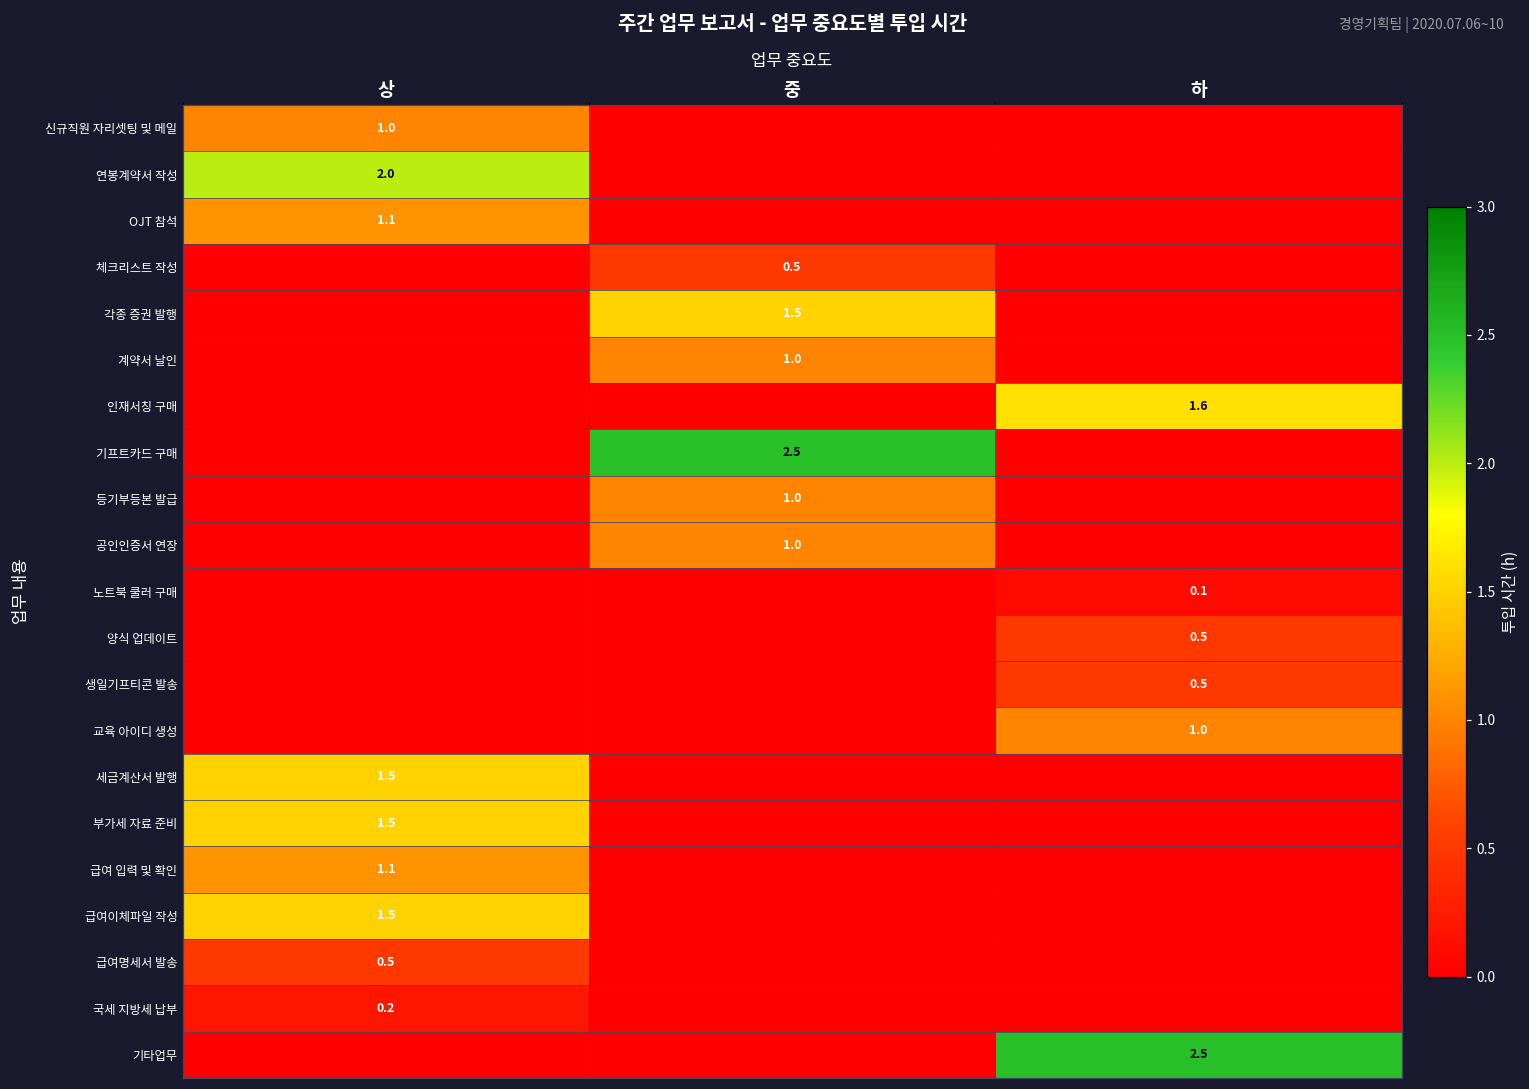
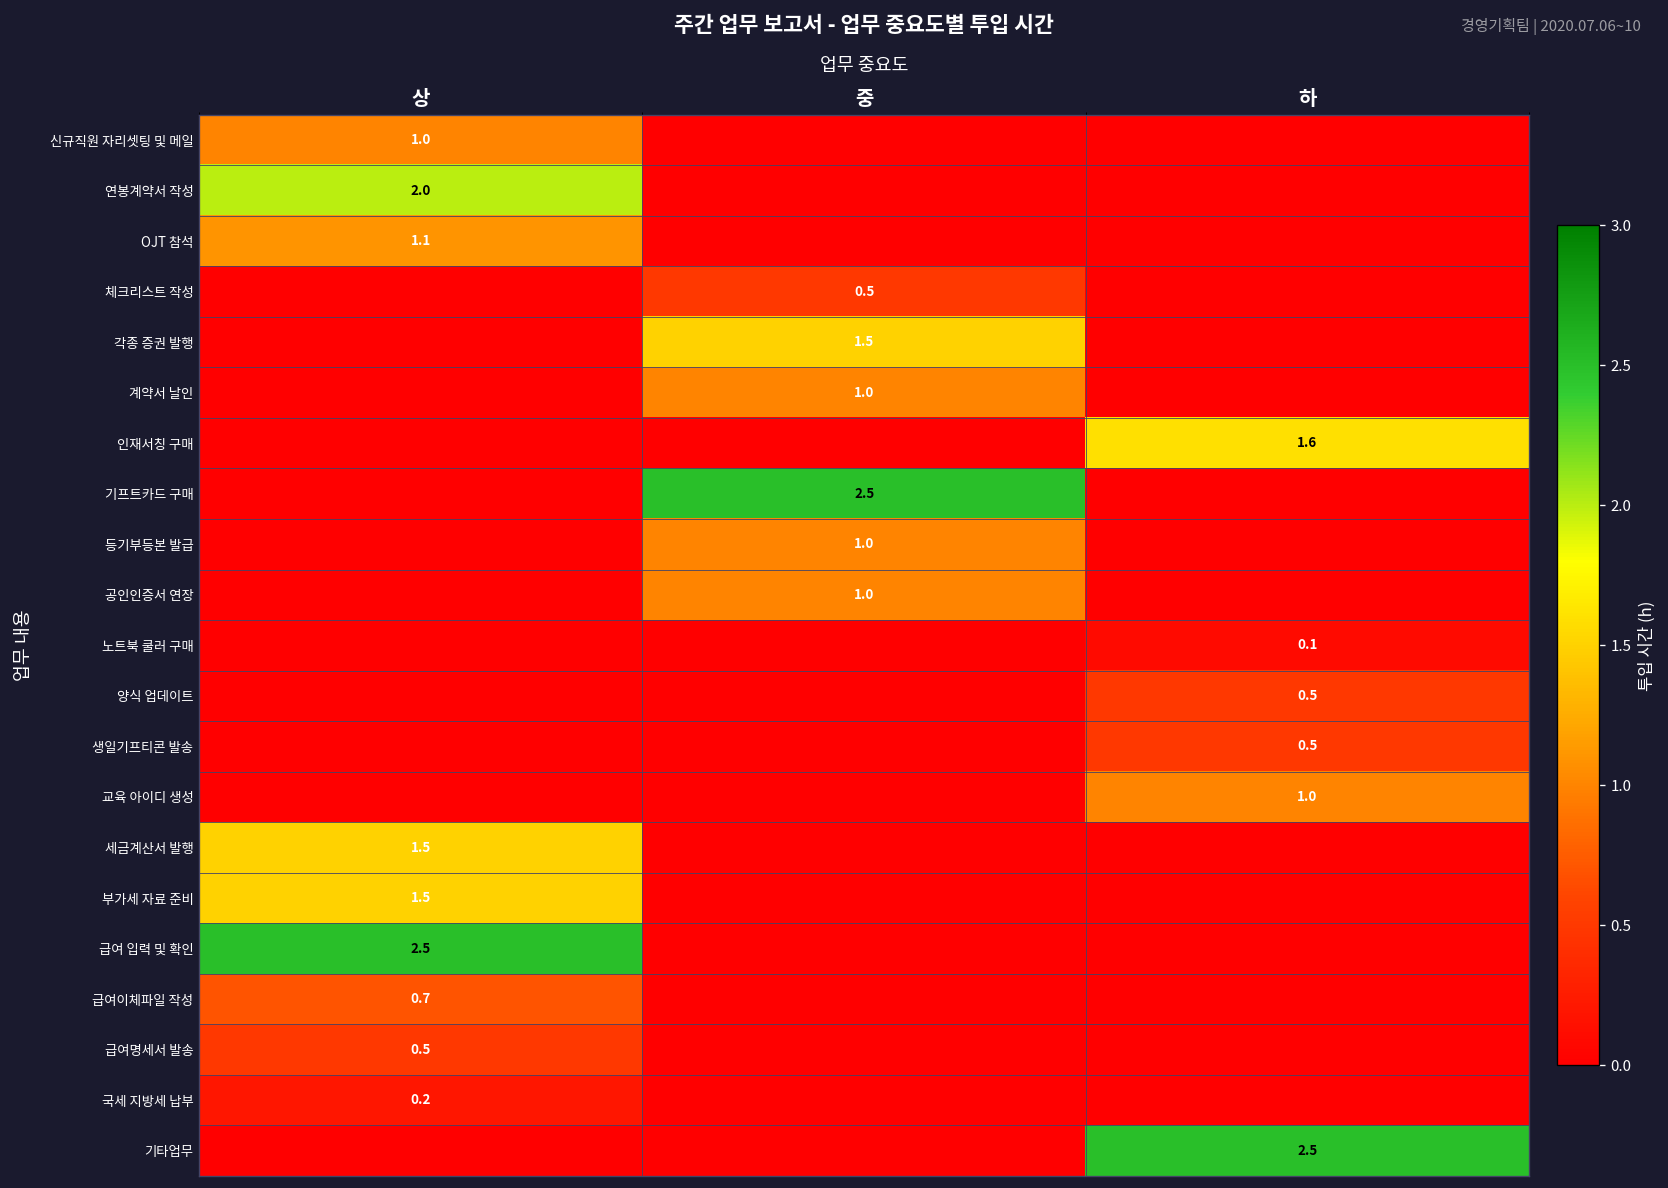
  {
    "신규직원 자리셋팅 및 메일": {
      "상": 1.0
    },
    "연봉계약서 작성": {
      "상": 2.0
    },
    "OJT 참석": {
      "상": 1.1
    },
    "체크리스트 작성": {
      "중": 0.5
    },
    "각종 증권 발행": {
      "중": 1.5
    },
    "계약서 날인": {
      "중": 1.0
    },
    "인재서칭 구매": {
      "하": 1.6
    },
    "기프트카드 구매": {
      "중": 2.5
    },
    "등기부등본 발급": {
      "중": 1.0
    },
    "공인인증서 연장": {
      "중": 1.0
    },
    "노트북 쿨러 구매": {
      "하": 0.1
    },
    "양식 업데이트": {
      "하": 0.5
    },
    "생일기프티콘 발송": {
      "하": 0.5
    },
    "교육 아이디 생성": {
      "하": 1.0
    },
    "세금계산서 발행": {
      "상": 1.5
    },
    "부가세 자료 준비": {
      "상": 1.5
    },
    "급여 입력 및 확인": {
-     "상": 1.1
+     "상": 2.5
    },
    "급여이체파일 작성": {
-     "상": 1.5
+     "상": 0.7
    },
    "급여명세서 발송": {
      "상": 0.5
    },
    "국세 지방세 납부": {
      "상": 0.2
    },
    "기타업무": {
      "하": 2.5
    }
  }
